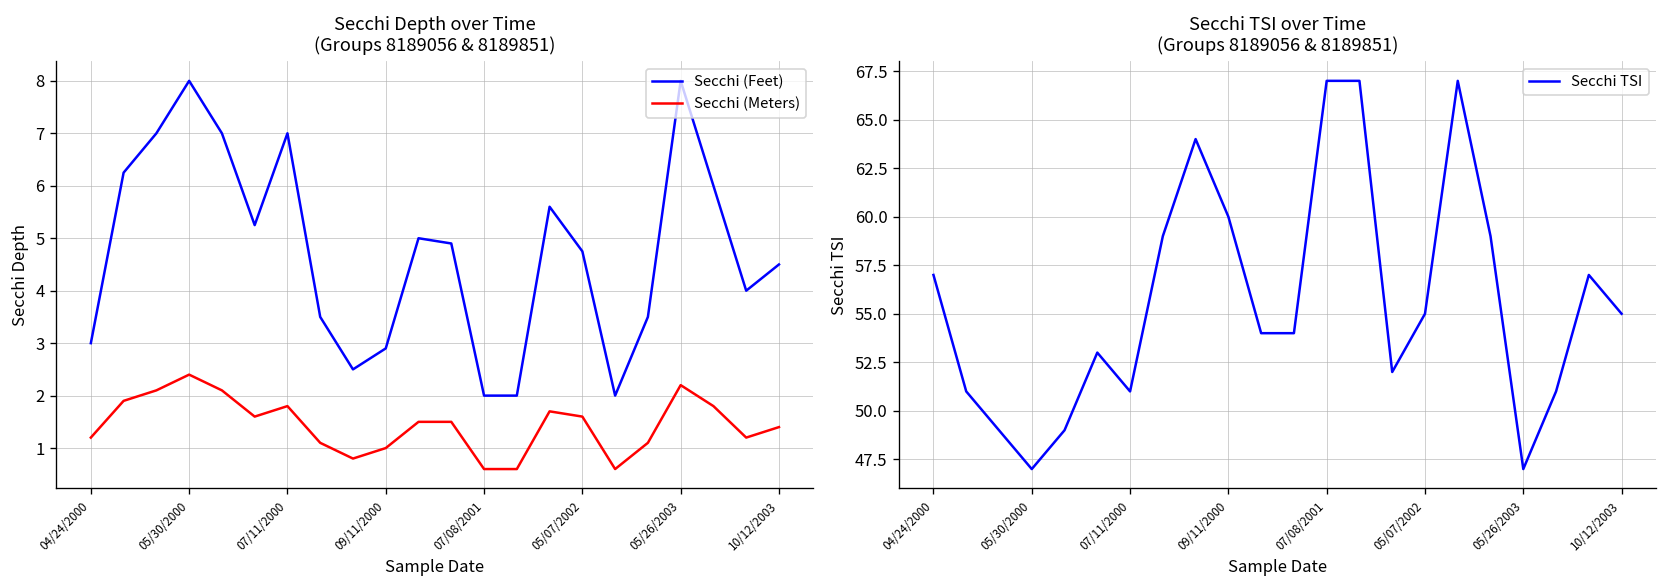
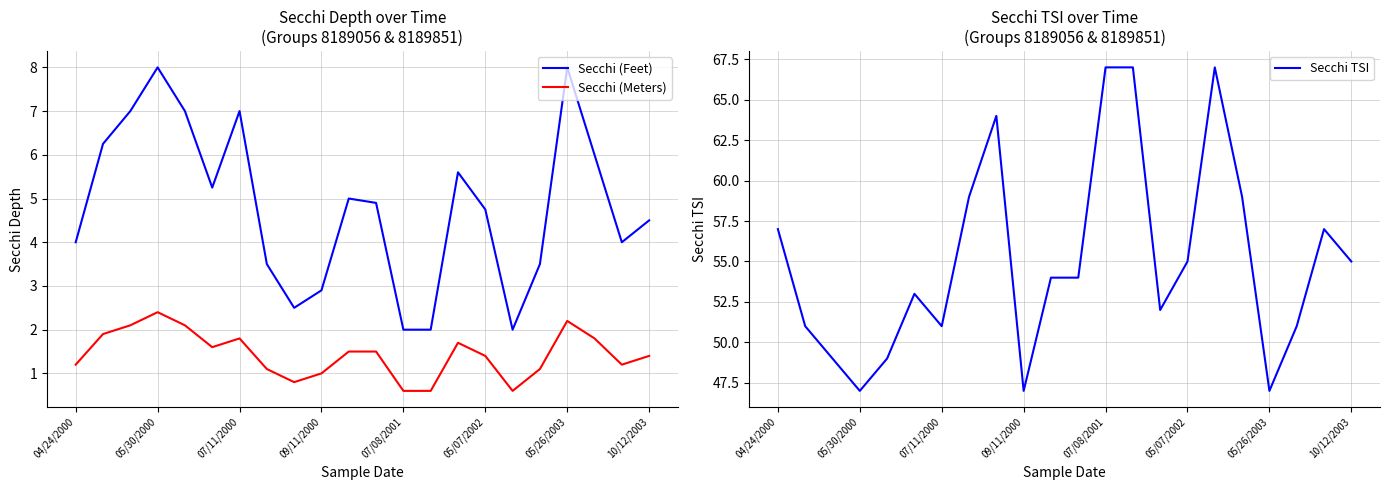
  {
    "Secchi Depth over Time (Groups 8189056 & 8189851)": {
      "Secchi (Feet)": {
-       "04/24/2000": 3,
+       "04/24/2000": 4,
        "05/30/2000": 8,
        "07/11/2000": 7,
        "09/11/2000": 2.9,
        "07/08/2001": 2,
        "05/07/2002": 4.8,
        "10/12/2003": 4.5
      },
      "Secchi (Meters)": {
        "04/24/2000": 1.2,
        "05/30/2000": 2.4,
        "07/11/2000": 1.8,
        "09/11/2000": 1.0,
        "07/08/2001": 0.6,
-       "05/07/2002": 1.6,
+       "05/07/2002": 1.4,
        "05/26/2003": 2.2,
        "10/12/2003": 1.4
      }
    },
    "Secchi TSI over Time (Groups 8189056 & 8189851)": {
      "04/24/2000": 57,
      "05/30/2000": 47,
      "07/11/2000": 51,
-     "09/11/2000": 60,
+     "09/11/2000": 47,
      "07/08/2001": 67,
      "05/07/2002": 55,
      "05/26/2003": 47,
      "10/12/2003": 55
    }
  }
